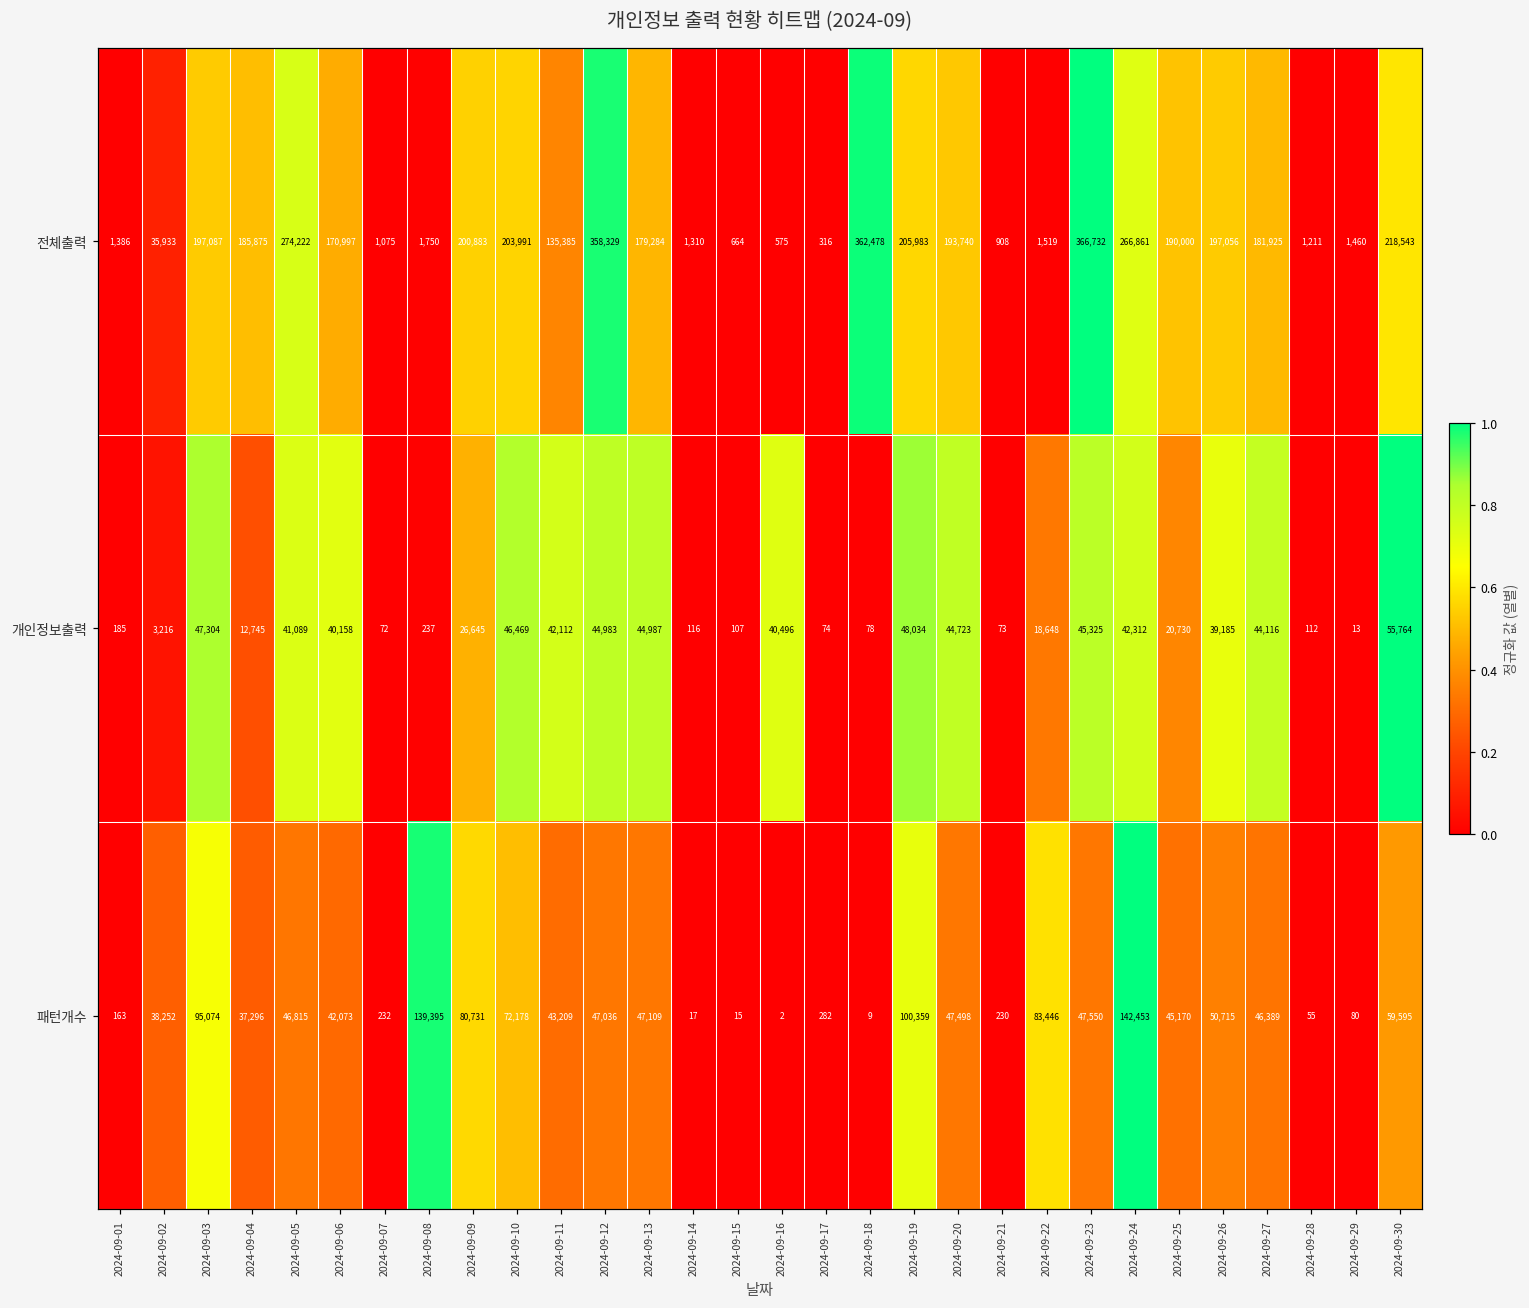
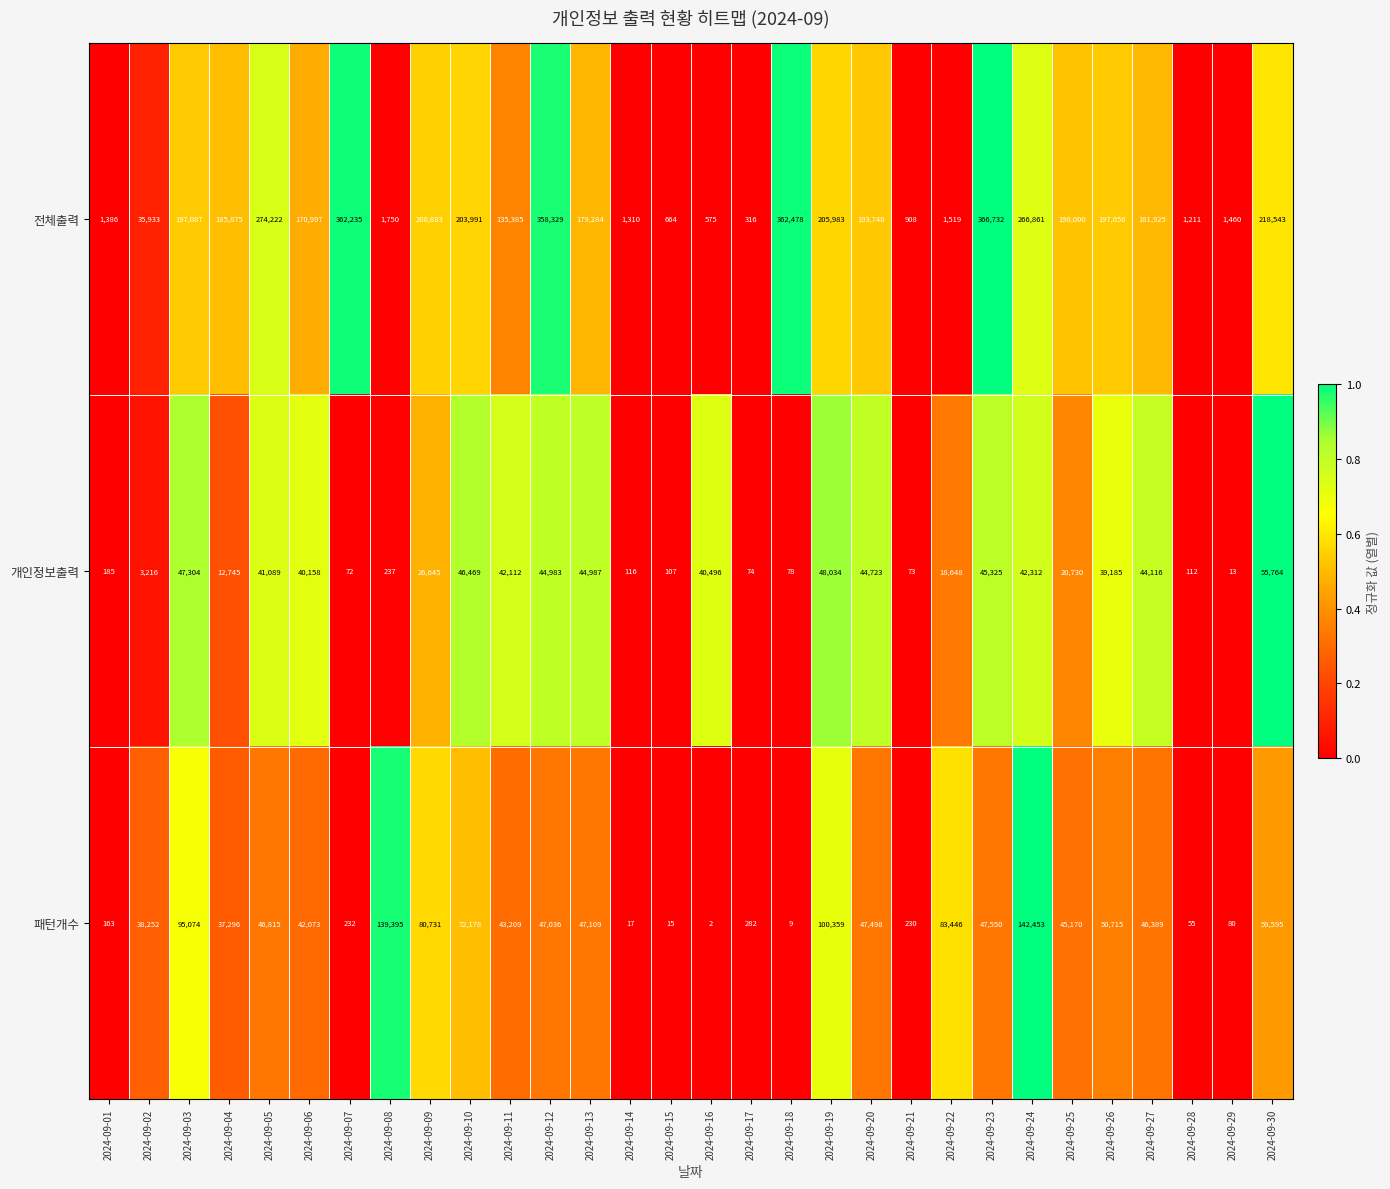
  {
    "전체출력": {
      "2024-09-01": "1,386",
      "2024-09-02": "35,933",
      "2024-09-03": "197,087",
      "2024-09-04": "185,875",
      "2024-09-05": "274,222",
      "2024-09-06": "170,997",
-     "2024-09-07": "1,075",
+     "2024-09-07": "362,235",
      "2024-09-08": "1,750",
      "2024-09-09": "200,883",
      "2024-09-10": "203,991",
      "2024-09-11": "135,385",
      "2024-09-12": "358,329",
      "2024-09-13": "179,284",
      "2024-09-14": "1,310",
      "2024-09-15": "664",
      "2024-09-16": "575",
      "2024-09-17": "316",
      "2024-09-18": "362,478",
      "2024-09-19": "205,983",
      "2024-09-20": "193,740",
      "2024-09-21": "908",
      "2024-09-22": "1,519",
      "2024-09-23": "366,732",
      "2024-09-24": "266,861",
      "2024-09-25": "190,000",
      "2024-09-26": "197,056",
      "2024-09-27": "181,925",
      "2024-09-28": "1,211",
      "2024-09-29": "1,460",
      "2024-09-30": "218,543"
    },
    "개인정보출력": {
      "2024-09-01": "185",
      "2024-09-02": "3,216",
      "2024-09-03": "47,304",
      "2024-09-04": "12,745",
      "2024-09-05": "41,089",
      "2024-09-06": "40,158",
      "2024-09-07": "72",
      "2024-09-08": "237",
      "2024-09-09": "26,645",
      "2024-09-10": "46,469",
      "2024-09-11": "42,112",
      "2024-09-12": "44,983",
      "2024-09-13": "44,987",
      "2024-09-14": "116",
      "2024-09-15": "107",
      "2024-09-16": "40,496",
      "2024-09-17": "74",
      "2024-09-18": "78",
      "2024-09-19": "48,034",
      "2024-09-20": "44,723",
      "2024-09-21": "73",
      "2024-09-22": "18,648",
      "2024-09-23": "45,325",
      "2024-09-24": "42,312",
      "2024-09-25": "20,730",
      "2024-09-26": "39,185",
      "2024-09-27": "44,116",
      "2024-09-28": "112",
      "2024-09-29": "13",
      "2024-09-30": "55,764"
    },
    "패턴개수": {
      "2024-09-01": "163",
      "2024-09-02": "38,252",
      "2024-09-03": "95,074",
      "2024-09-04": "37,296",
      "2024-09-05": "46,815",
      "2024-09-06": "42,073",
      "2024-09-07": "232",
      "2024-09-08": "139,395",
      "2024-09-09": "80,731",
      "2024-09-10": "72,178",
      "2024-09-11": "43,209",
      "2024-09-12": "47,036",
      "2024-09-13": "47,109",
      "2024-09-14": "17",
      "2024-09-15": "15",
      "2024-09-16": "2",
      "2024-09-17": "282",
      "2024-09-18": "9",
      "2024-09-19": "100,359",
      "2024-09-20": "47,498",
      "2024-09-21": "230",
      "2024-09-22": "83,446",
      "2024-09-23": "47,550",
      "2024-09-24": "142,453",
      "2024-09-25": "45,170",
      "2024-09-26": "50,715",
      "2024-09-27": "46,389",
      "2024-09-28": "55",
      "2024-09-29": "80",
      "2024-09-30": "59,595"
    }
  }
